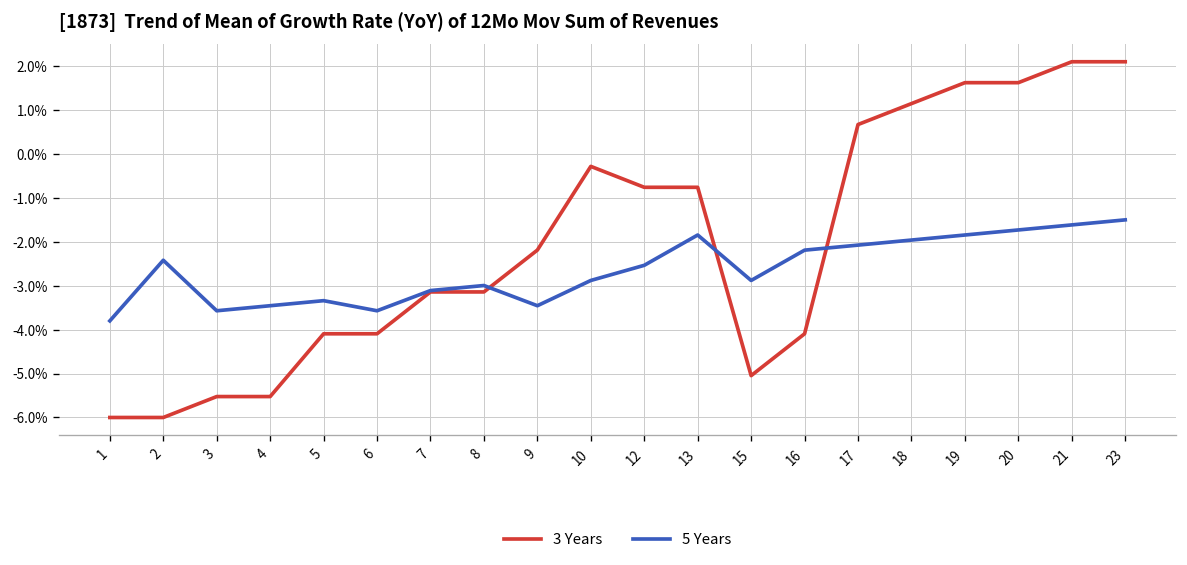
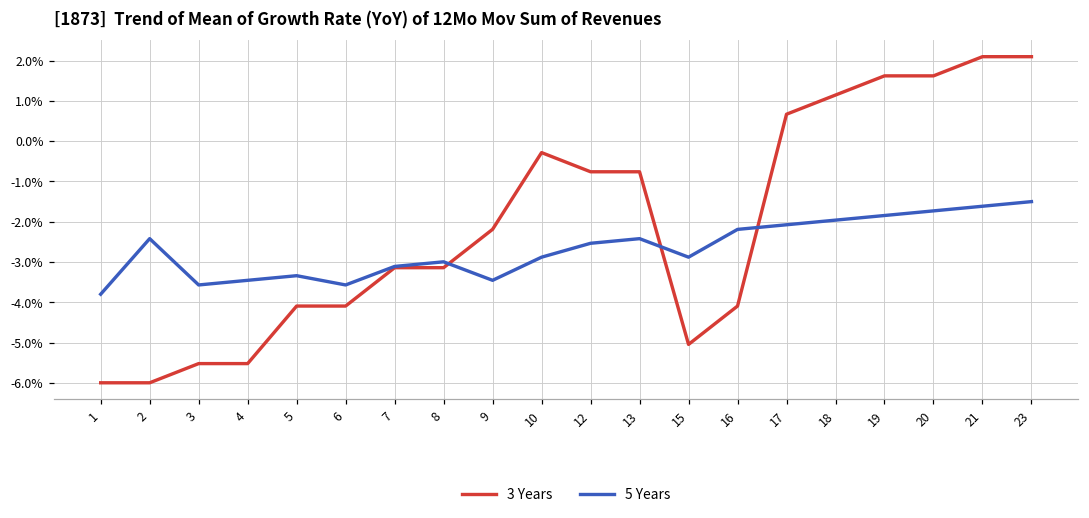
  {
    "3 Years": {
      "1": "-6.0%",
      "2": "-6.0%",
      "3": "-5.5%",
      "4": "-5.5%",
      "5": "-4.1%",
      "6": "-4.1%",
      "8": "-3.1%",
      "9": "-2.2%",
      "10": "-0.3%",
      "12": "-0.8%",
      "13": "-0.8%",
      "15": "-5.0%",
      "16": "-4.1%",
      "17": "0.7%",
      "18": "1.1%",
      "19": "1.6%",
      "20": "1.6%",
      "21": "2.1%",
      "23": "2.1%"
    },
    "5 Years": {
      "1": "-3.8%",
      "2": "-2.4%",
      "3": "-3.6%",
      "4": "-3.5%",
      "5": "-3.3%",
      "6": "-3.6%",
      "8": "-3.0%",
      "9": "-3.5%",
      "10": "-2.9%",
      "12": "-2.5%",
-     "13": "-1.8%",
+     "13": "-2.4%",
      "15": "-2.9%",
      "16": "-2.2%",
      "17": "-2.1%",
      "18": "-2.0%",
      "19": "-1.8%",
      "20": "-1.7%",
      "21": "-1.6%",
      "23": "-1.5%"
    }
  }
